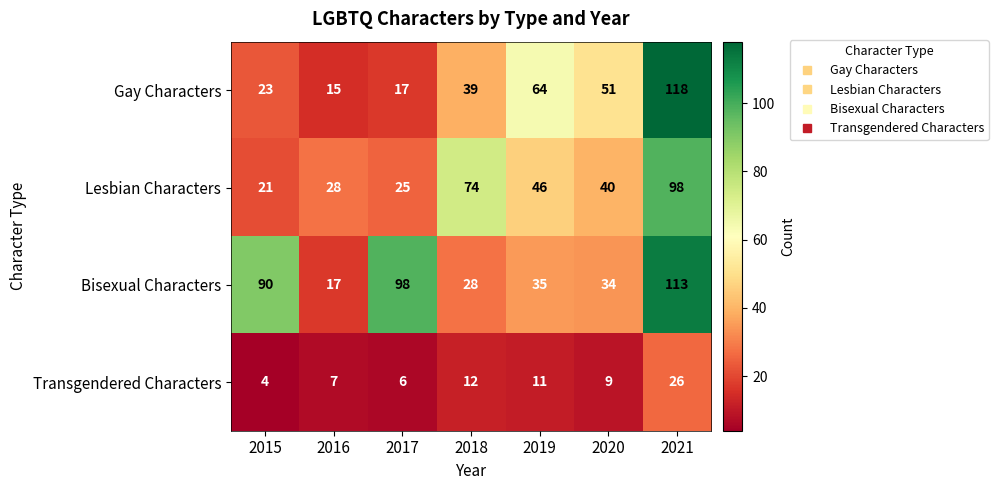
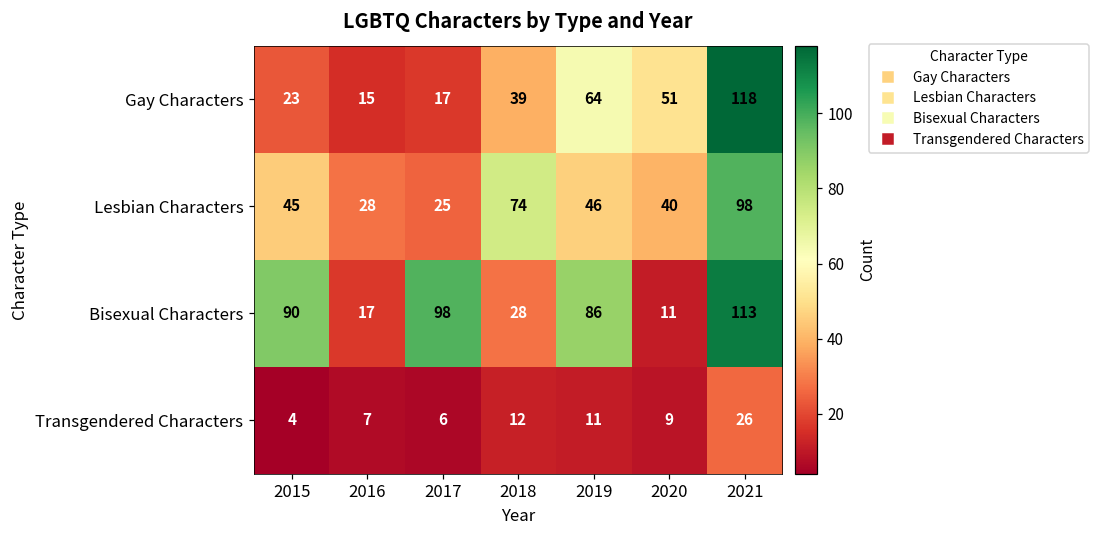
  {
    "Gay Characters": {
      "2015": 23,
      "2016": 15,
      "2017": 17,
      "2018": 39,
      "2019": 64,
      "2020": 51,
      "2021": 118
    },
    "Lesbian Characters": {
-     "2015": 21,
+     "2015": 45,
      "2016": 28,
      "2017": 25,
      "2018": 74,
      "2019": 46,
      "2020": 40,
      "2021": 98
    },
    "Bisexual Characters": {
      "2015": 90,
      "2016": 17,
      "2017": 98,
      "2018": 28,
-     "2019": 35,
-     "2020": 34,
+     "2019": 86,
+     "2020": 11,
      "2021": 113
    },
    "Transgendered Characters": {
      "2015": 4,
      "2016": 7,
      "2017": 6,
      "2018": 12,
      "2019": 11,
      "2020": 9,
      "2021": 26
    }
  }
